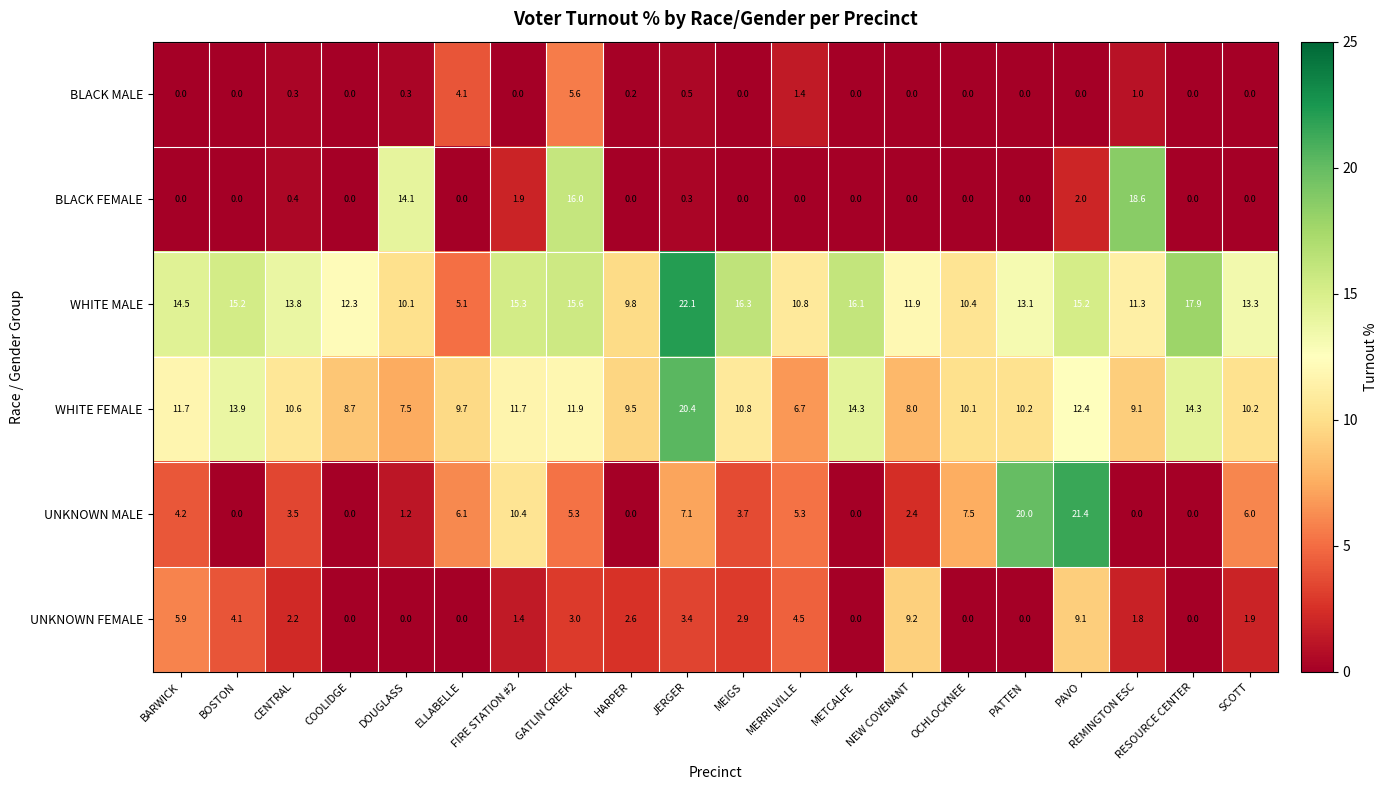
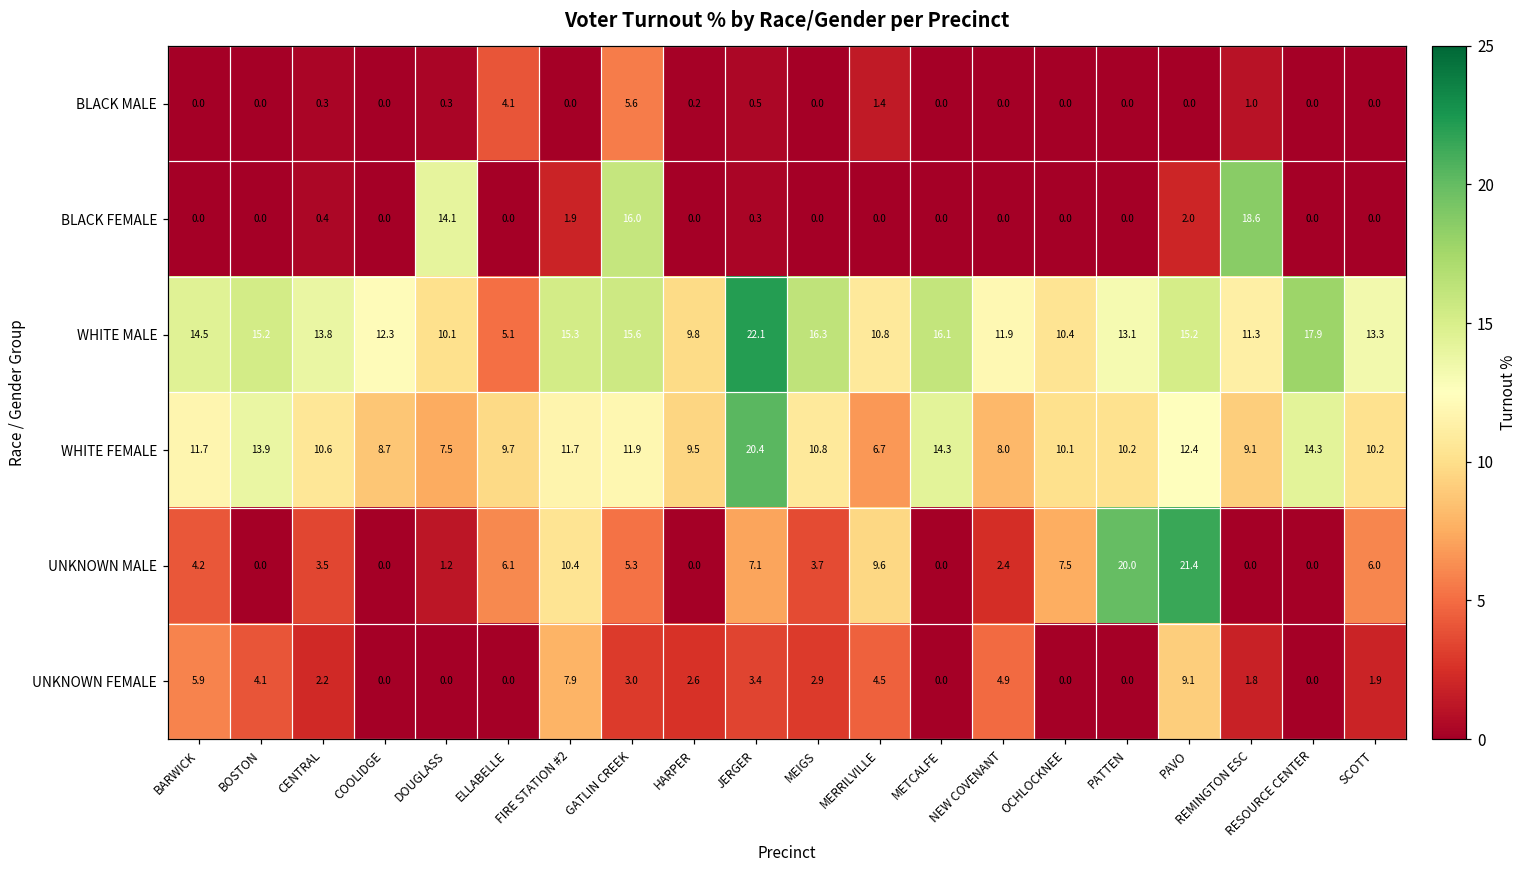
  {
    "BLACK MALE": {
      "BARWICK": 0.0,
      "BOSTON": 0.0,
      "CENTRAL": 0.3,
      "COOLIDGE": 0.0,
      "DOUGLASS": 0.3,
      "ELLABELLE": 4.1,
      "FIRE STATION #2": 0.0,
      "GATLIN CREEK": 5.6,
      "HARPER": 0.2,
      "JERGER": 0.5,
      "MEIGS": 0.0,
      "MERRILVILLE": 1.4,
      "METCALFE": 0.0,
      "NEW COVENANT": 0.0,
      "OCHLOCKNEE": 0.0,
      "PATTEN": 0.0,
      "PAVO": 0.0,
      "REMINGTON ESC": 1.0,
      "RESOURCE CENTER": 0.0,
      "SCOTT": 0.0
    },
    "BLACK FEMALE": {
      "BARWICK": 0.0,
      "BOSTON": 0.0,
      "CENTRAL": 0.4,
      "COOLIDGE": 0.0,
      "DOUGLASS": 14.1,
      "ELLABELLE": 0.0,
      "FIRE STATION #2": 1.9,
      "GATLIN CREEK": 16.0,
      "HARPER": 0.0,
      "JERGER": 0.3,
      "MEIGS": 0.0,
      "MERRILVILLE": 0.0,
      "METCALFE": 0.0,
      "NEW COVENANT": 0.0,
      "OCHLOCKNEE": 0.0,
      "PATTEN": 0.0,
      "PAVO": 2.0,
      "REMINGTON ESC": 18.6,
      "RESOURCE CENTER": 0.0,
      "SCOTT": 0.0
    },
    "WHITE MALE": {
      "BARWICK": 14.5,
      "BOSTON": 15.2,
      "CENTRAL": 13.8,
      "COOLIDGE": 12.3,
      "DOUGLASS": 10.1,
      "ELLABELLE": 5.1,
      "FIRE STATION #2": 15.3,
      "GATLIN CREEK": 15.6,
      "HARPER": 9.8,
      "JERGER": 22.1,
      "MEIGS": 16.3,
      "MERRILVILLE": 10.8,
      "METCALFE": 16.1,
      "NEW COVENANT": 11.9,
      "OCHLOCKNEE": 10.4,
      "PATTEN": 13.1,
      "PAVO": 15.2,
      "REMINGTON ESC": 11.3,
      "RESOURCE CENTER": 17.9,
      "SCOTT": 13.3
    },
    "WHITE FEMALE": {
      "BARWICK": 11.7,
      "BOSTON": 13.9,
      "CENTRAL": 10.6,
      "COOLIDGE": 8.7,
      "DOUGLASS": 7.5,
      "ELLABELLE": 9.7,
      "FIRE STATION #2": 11.7,
      "GATLIN CREEK": 11.9,
      "HARPER": 9.5,
      "JERGER": 20.4,
      "MEIGS": 10.8,
      "MERRILVILLE": 6.7,
      "METCALFE": 14.3,
      "NEW COVENANT": 8.0,
      "OCHLOCKNEE": 10.1,
      "PATTEN": 10.2,
      "PAVO": 12.4,
      "REMINGTON ESC": 9.1,
      "RESOURCE CENTER": 14.3,
      "SCOTT": 10.2
    },
    "UNKNOWN MALE": {
      "BARWICK": 4.2,
      "BOSTON": 0.0,
      "CENTRAL": 3.5,
      "COOLIDGE": 0.0,
      "DOUGLASS": 1.2,
      "ELLABELLE": 6.1,
      "FIRE STATION #2": 10.4,
      "GATLIN CREEK": 5.3,
      "HARPER": 0.0,
      "JERGER": 7.1,
      "MEIGS": 3.7,
-     "MERRILVILLE": 5.3,
+     "MERRILVILLE": 9.6,
      "METCALFE": 0.0,
      "NEW COVENANT": 2.4,
      "OCHLOCKNEE": 7.5,
      "PATTEN": 20.0,
      "PAVO": 21.4,
      "REMINGTON ESC": 0.0,
      "RESOURCE CENTER": 0.0,
      "SCOTT": 6.0
    },
    "UNKNOWN FEMALE": {
      "BARWICK": 5.9,
      "BOSTON": 4.1,
      "CENTRAL": 2.2,
      "COOLIDGE": 0.0,
      "DOUGLASS": 0.0,
      "ELLABELLE": 0.0,
-     "FIRE STATION #2": 1.4,
+     "FIRE STATION #2": 7.9,
      "GATLIN CREEK": 3.0,
      "HARPER": 2.6,
      "JERGER": 3.4,
      "MEIGS": 2.9,
      "MERRILVILLE": 4.5,
      "METCALFE": 0.0,
-     "NEW COVENANT": 9.2,
+     "NEW COVENANT": 4.9,
      "OCHLOCKNEE": 0.0,
      "PATTEN": 0.0,
      "PAVO": 9.1,
      "REMINGTON ESC": 1.8,
      "RESOURCE CENTER": 0.0,
      "SCOTT": 1.9
    }
  }
